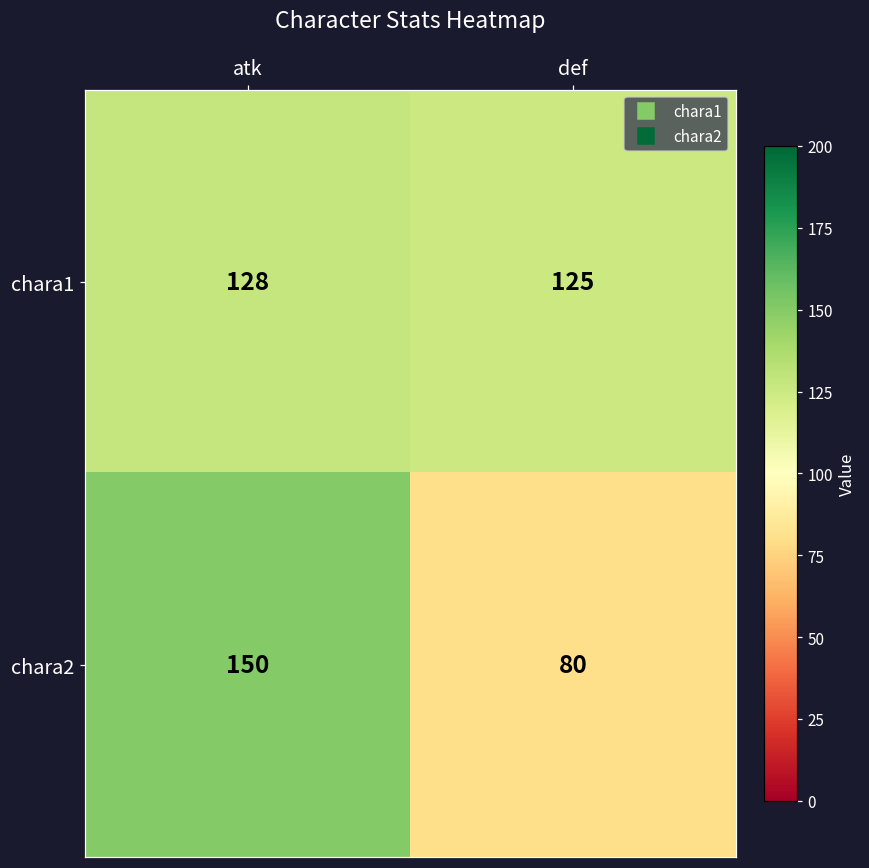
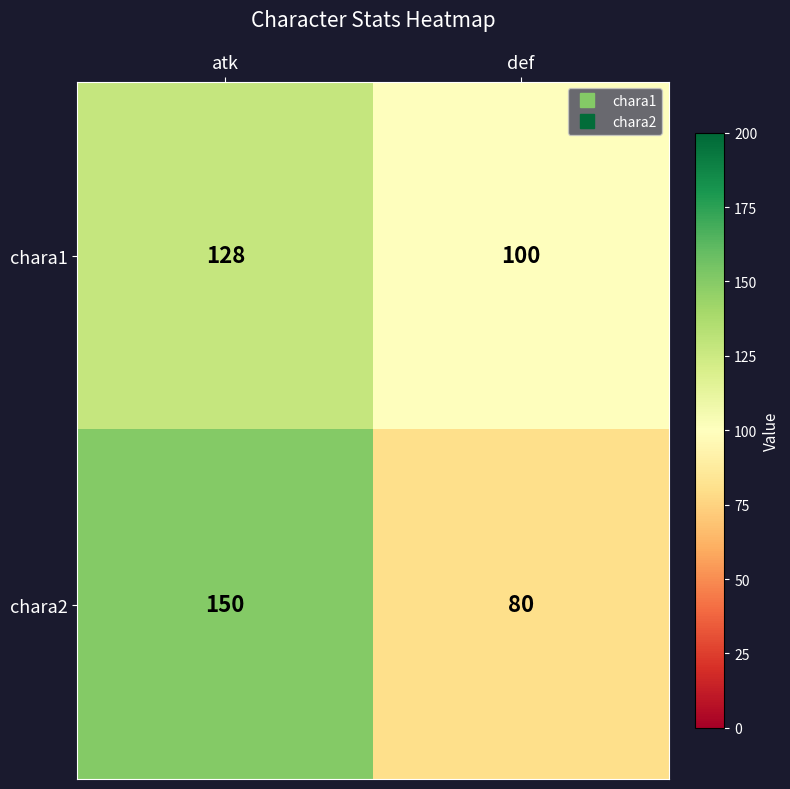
  {
    "chara1": {
      "atk": 128,
-     "def": 125
+     "def": 100
    },
    "chara2": {
      "atk": 150,
      "def": 80
    }
  }
